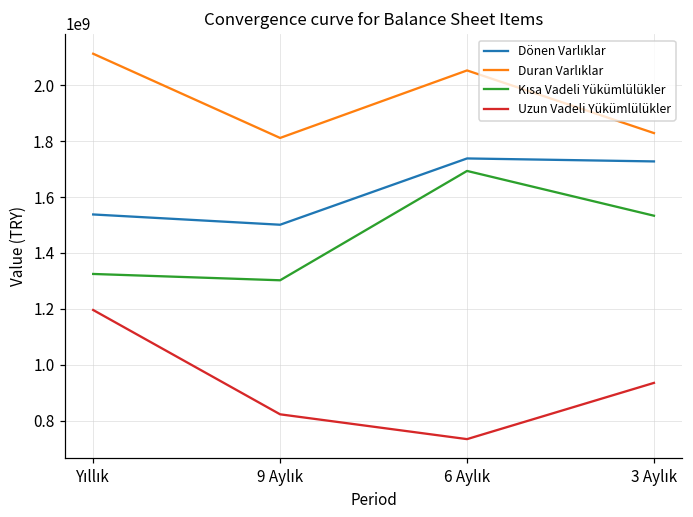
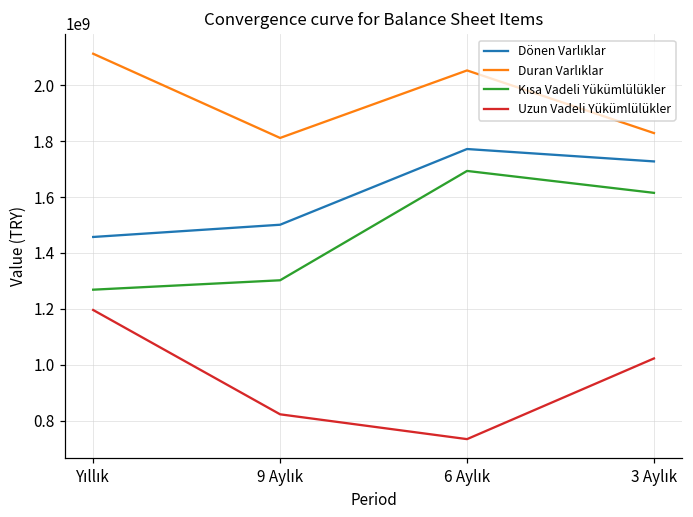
  {
    "Dönen Varlıklar": {
-     "Yıllık": 1540000000,
+     "Yıllık": 1460000000,
      "9 Aylık": 1500000000,
-     "6 Aylık": 1740000000,
+     "6 Aylık": 1770000000,
      "3 Aylık": 1730000000
    },
    "Duran Varlıklar": {
      "Yıllık": 2110000000,
      "9 Aylık": 1810000000,
      "6 Aylık": 2050000000,
      "3 Aylık": 1830000000
    },
    "Kısa Vadeli Yükümlülükler": {
-     "Yıllık": 1320000000,
+     "Yıllık": 1270000000,
      "9 Aylık": 1300000000,
      "6 Aylık": 1690000000,
-     "3 Aylık": 1530000000
+     "3 Aylık": 1620000000
    },
    "Uzun Vadeli Yükümlülükler": {
      "Yıllık": 1200000000,
      "9 Aylık": 820000000,
      "6 Aylık": 730000000,
-     "3 Aylık": 930000000
+     "3 Aylık": 1020000000
    }
  }
